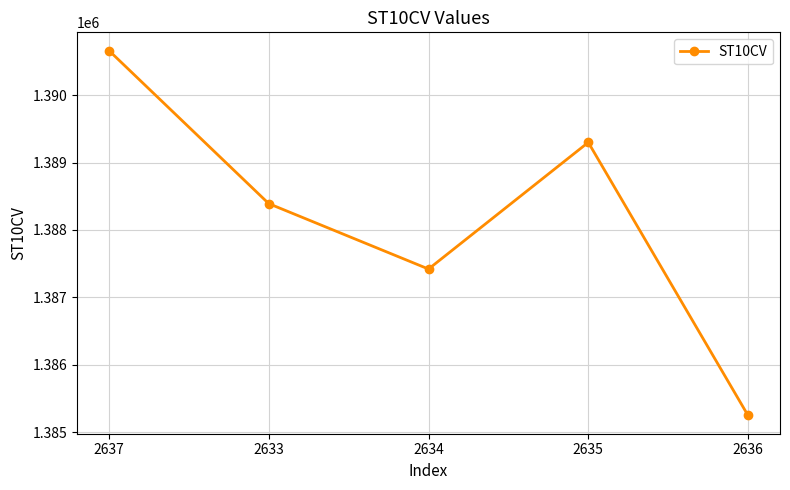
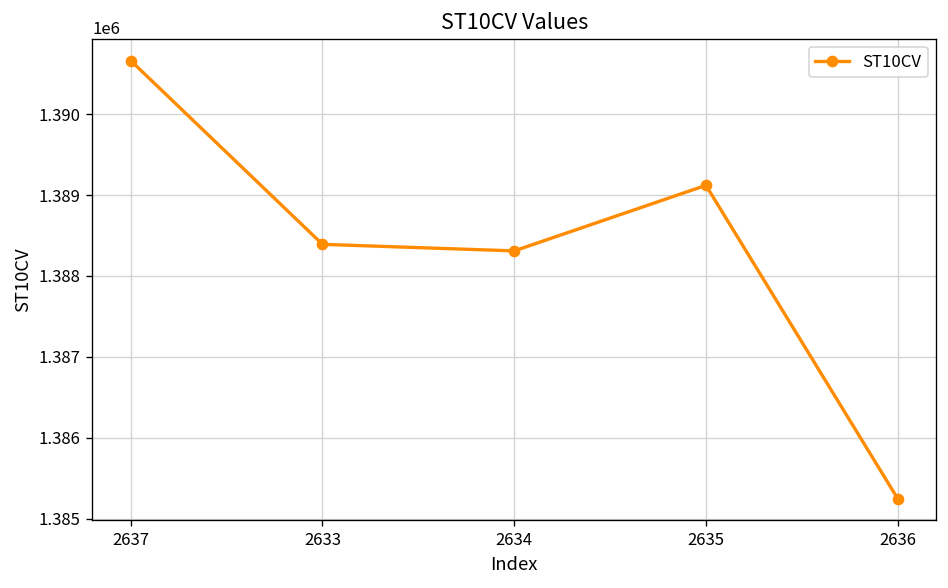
  {
    "2637": 1390700,
    "2633": 1388400,
-   "2634": 1387400,
-   "2635": 1389300,
+   "2634": 1388300,
+   "2635": 1389100,
    "2636": 1385300
  }
